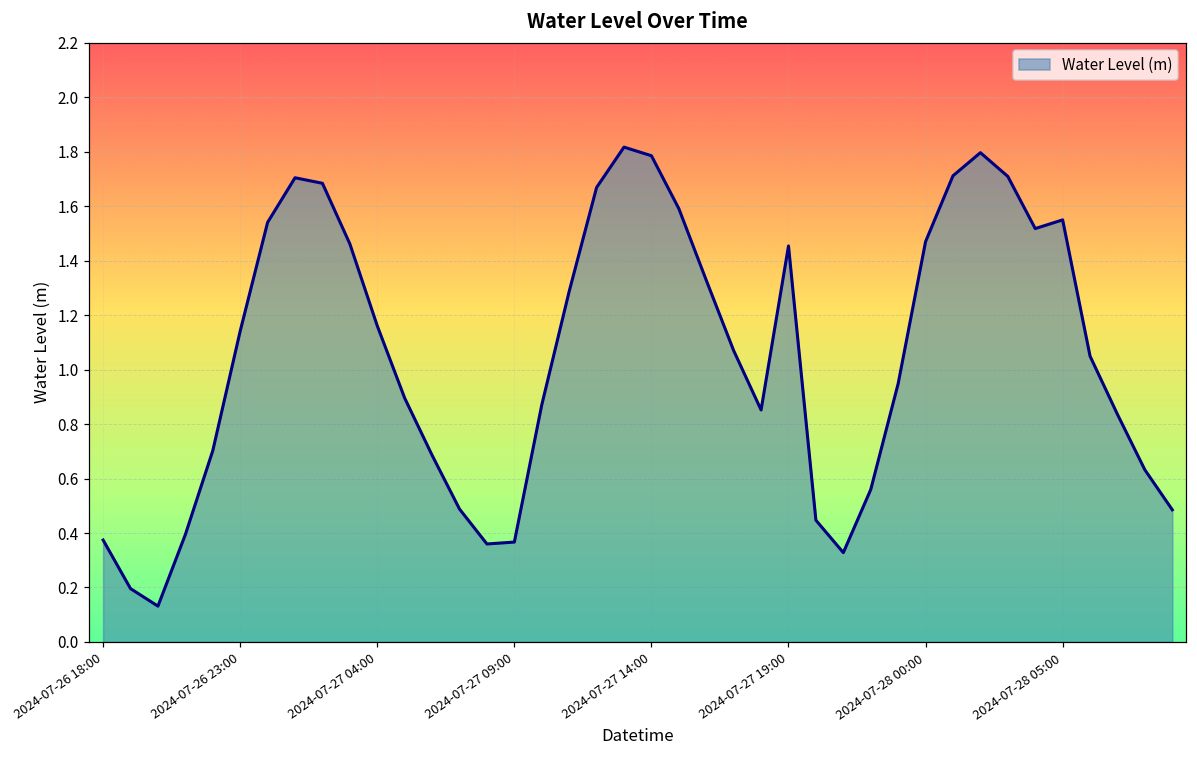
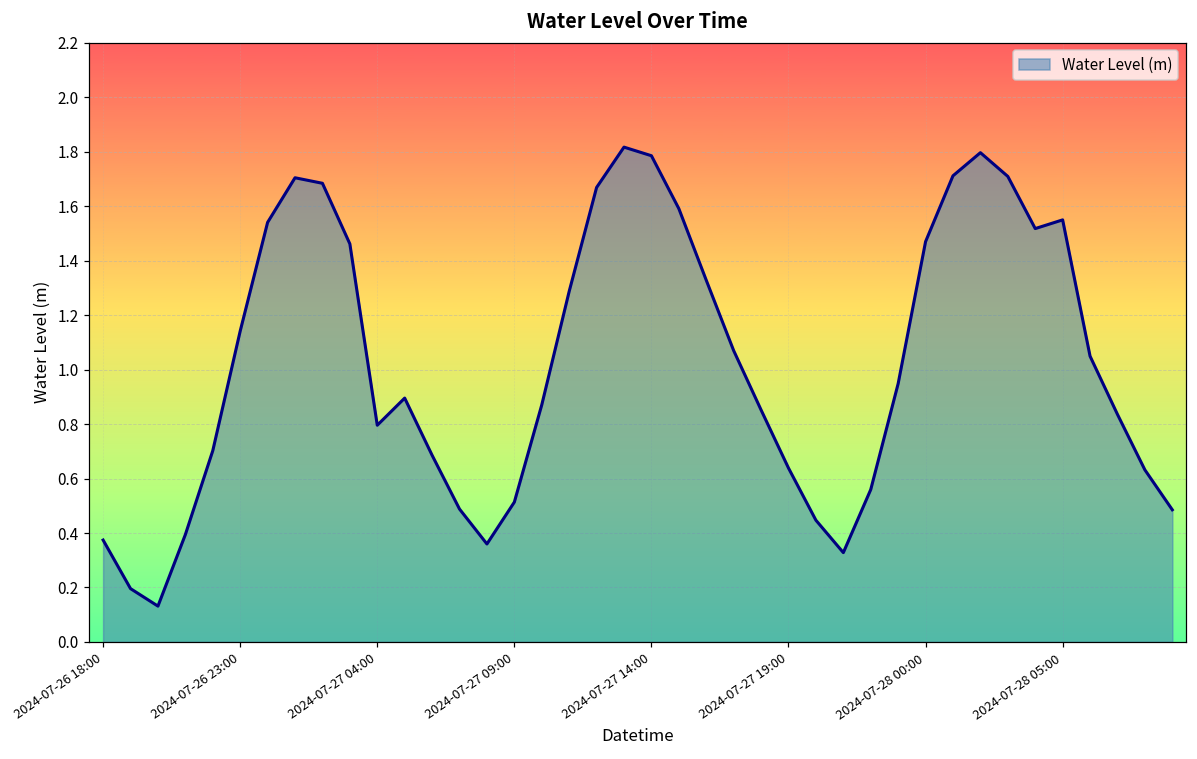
  {
    "2024-07-26 18:00": 0.37,
    "2024-07-26 23:00": 1.14,
-   "2024-07-27 04:00": 1.16,
-   "2024-07-27 09:00": 0.37,
+   "2024-07-27 04:00": 0.80,
+   "2024-07-27 09:00": 0.51,
    "2024-07-27 14:00": 1.79,
-   "2024-07-27 19:00": 1.45,
+   "2024-07-27 19:00": 0.64,
    "2024-07-28 00:00": 1.47,
    "2024-07-28 05:00": 1.55
  }
